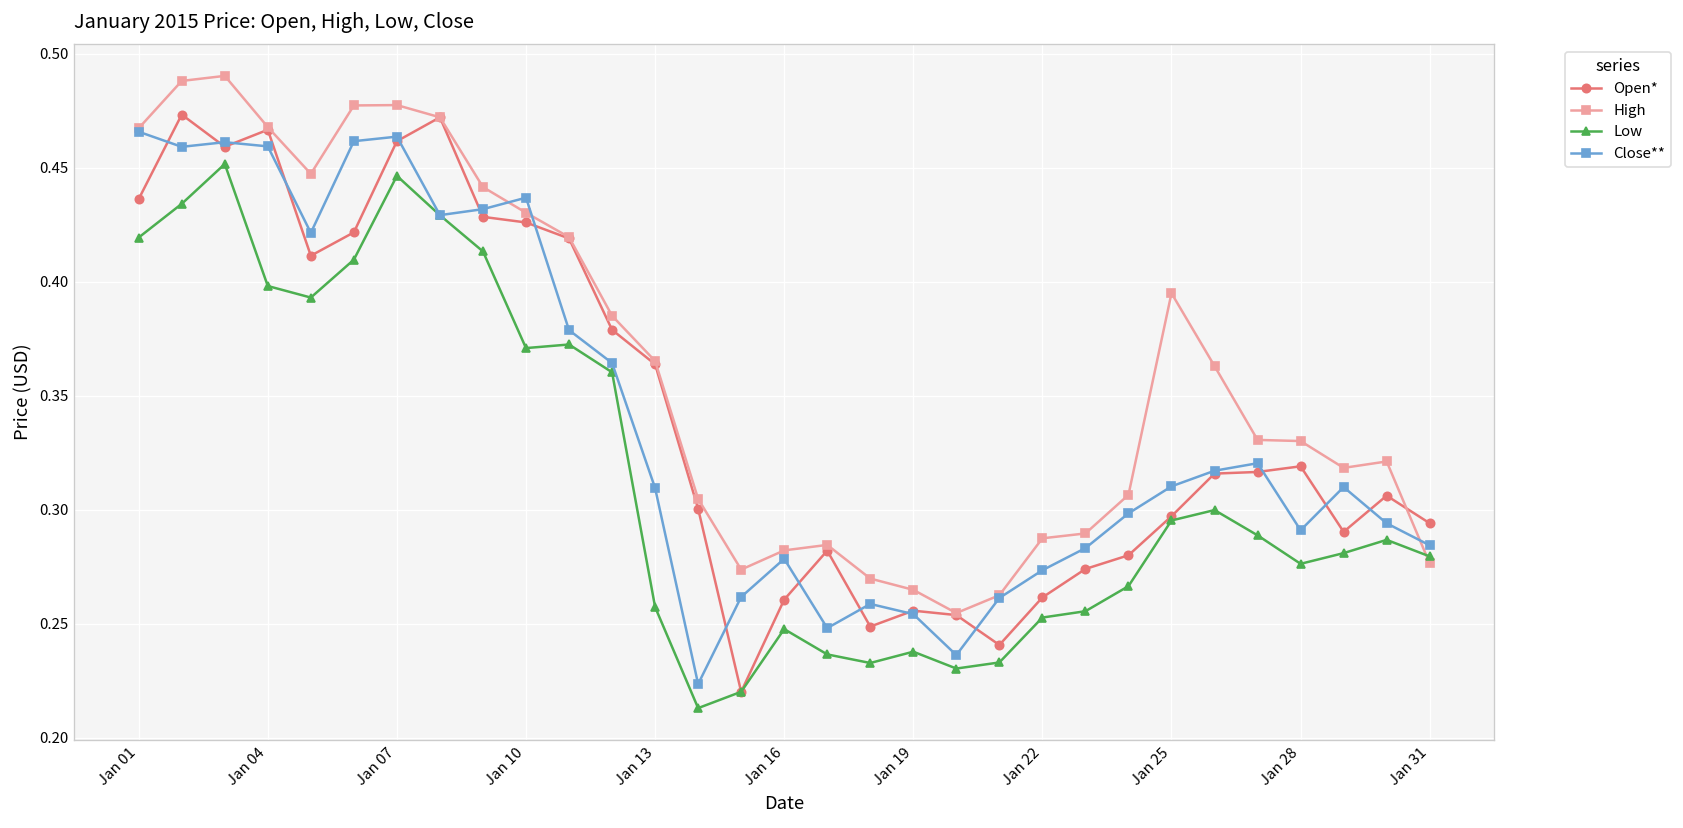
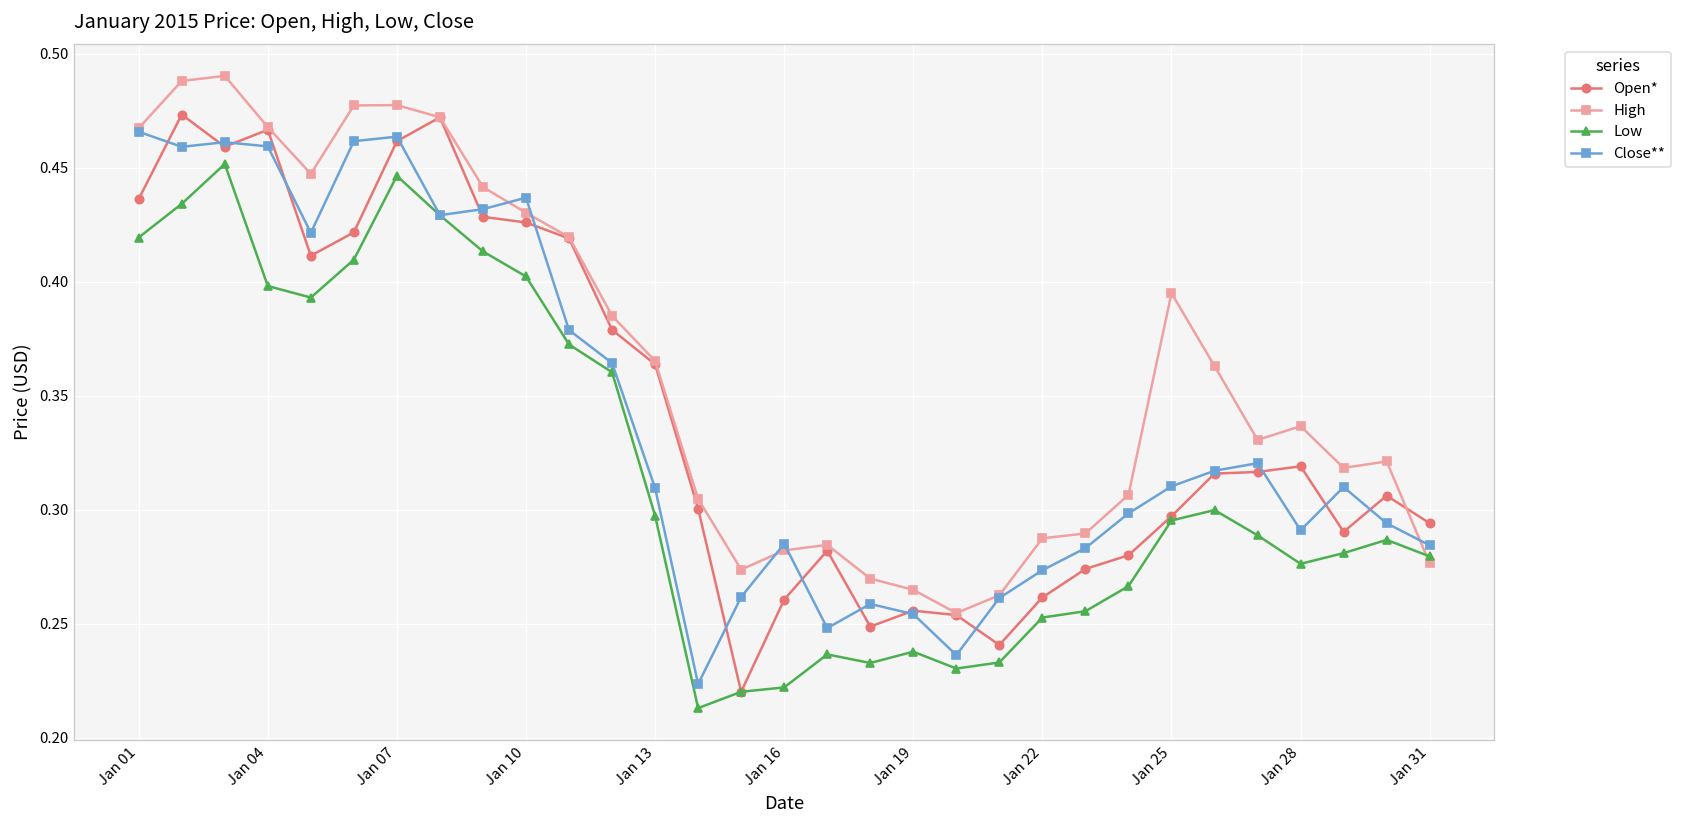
  {
    "Open*": {
      "Jan 01": 0.436,
      "Jan 07": 0.462,
      "Jan 10": 0.426,
      "Jan 13": 0.364,
      "Jan 16": 0.261,
      "Jan 19": 0.256,
      "Jan 22": 0.262,
      "Jan 25": 0.297,
      "Jan 28": 0.319,
      "Jan 31": 0.294
    },
    "High": {
      "Jan 01": 0.467,
      "Jan 07": 0.477,
      "Jan 10": 0.430,
      "Jan 13": 0.365,
      "Jan 16": 0.282,
      "Jan 19": 0.265,
      "Jan 22": 0.287,
      "Jan 25": 0.395,
-     "Jan 28": 0.330,
+     "Jan 28": 0.337,
      "Jan 31": 0.276
    },
    "Low": {
      "Jan 01": 0.419,
      "Jan 04": 0.398,
      "Jan 07": 0.446,
-     "Jan 10": 0.371,
-     "Jan 13": 0.257,
-     "Jan 16": 0.248,
+     "Jan 10": 0.402,
+     "Jan 13": 0.297,
+     "Jan 16": 0.222,
      "Jan 19": 0.238,
      "Jan 22": 0.253,
      "Jan 25": 0.295,
      "Jan 28": 0.276,
      "Jan 31": 0.280
    },
    "Close**": {
      "Jan 01": 0.466,
      "Jan 04": 0.459,
      "Jan 07": 0.464,
      "Jan 10": 0.437,
      "Jan 13": 0.309,
-     "Jan 16": 0.278,
+     "Jan 16": 0.285,
      "Jan 19": 0.254,
      "Jan 22": 0.273,
      "Jan 25": 0.310,
      "Jan 28": 0.291,
      "Jan 31": 0.284
    }
  }
